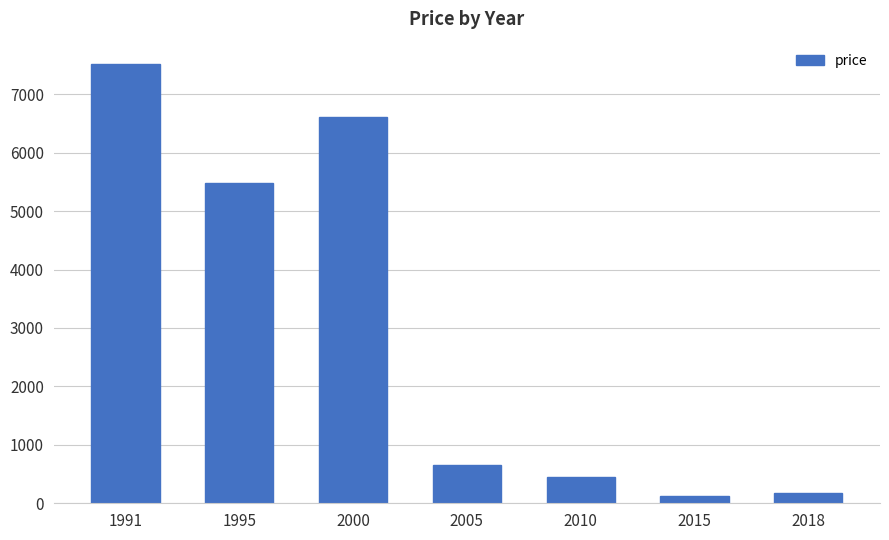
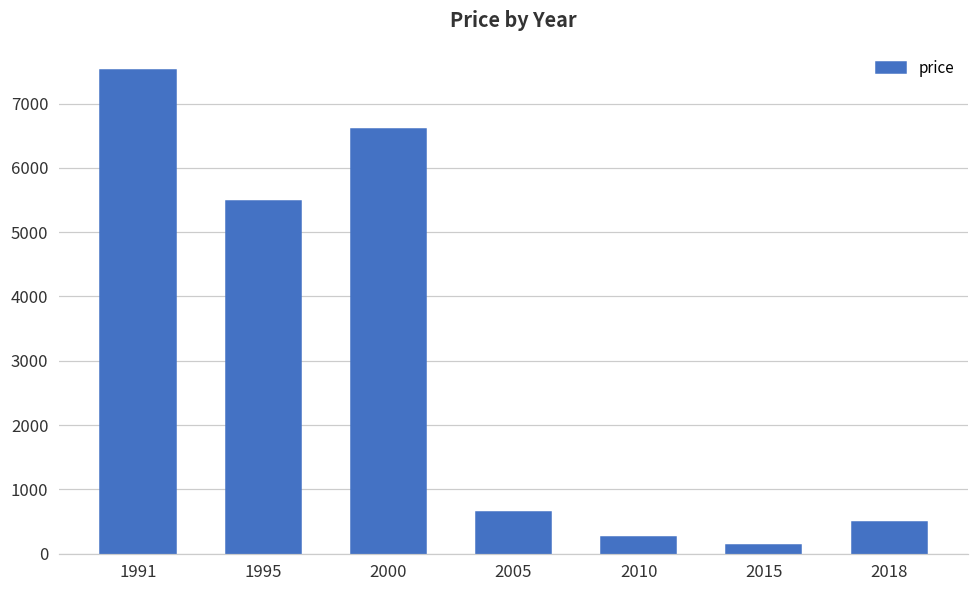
  {
    "1991": 7500,
    "1995": 5500,
    "2000": 6600,
    "2005": 700,
-   "2010": 500,
+   "2010": 300,
    "2015": 100,
-   "2018": 200
+   "2018": 500
  }
